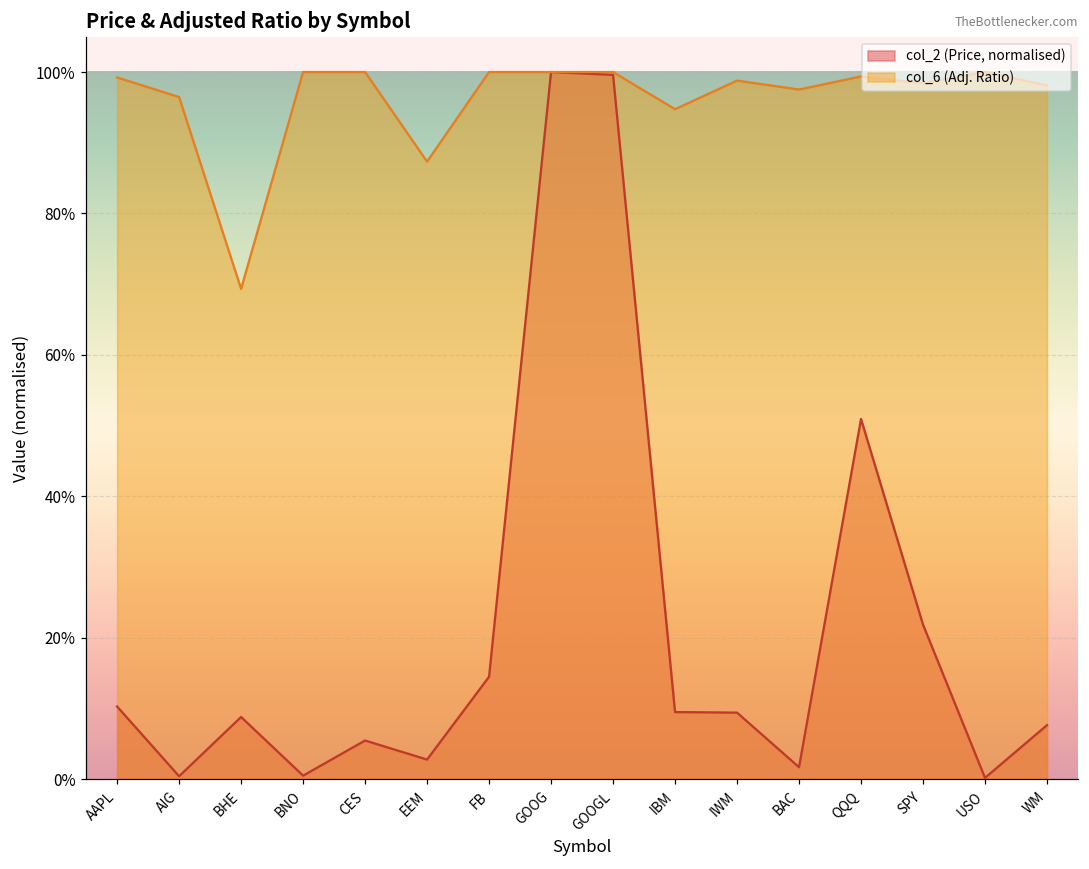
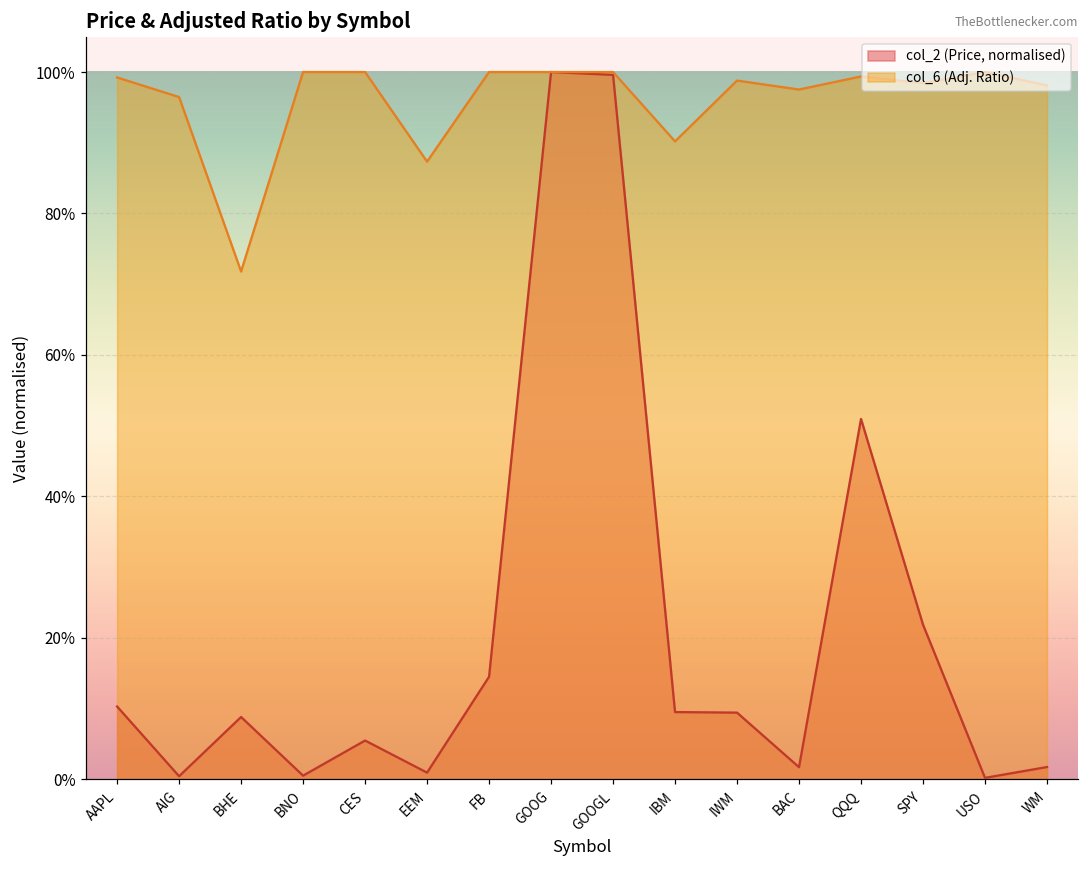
  {
    "col_2 (Price, normalised)": {
      "AAPL": "10%",
      "AIG": "0%",
      "BHE": "9%",
      "BNO": "1%",
      "CES": "5%",
-     "EEM": "3%",
+     "EEM": "1%",
      "FB": "15%",
      "GOOGL": "100%",
      "IBM": "10%",
      "IWM": "9%",
      "BAC": "2%",
      "QQQ": "51%",
      "SPY": "22%",
      "USO": "0%",
-     "WM": "8%"
+     "WM": "2%"
    },
    "col_6 (Adj. Ratio)": {
      "AAPL": "99%",
      "AIG": "96%",
-     "BHE": "69%",
+     "BHE": "72%",
      "BNO": "100%",
      "CES": "100%",
      "EEM": "87%",
      "FB": "100%",
      "GOOGL": "100%",
-     "IBM": "95%",
+     "IBM": "90%",
      "IWM": "99%",
      "BAC": "98%",
      "QQQ": "99%"
    }
  }
